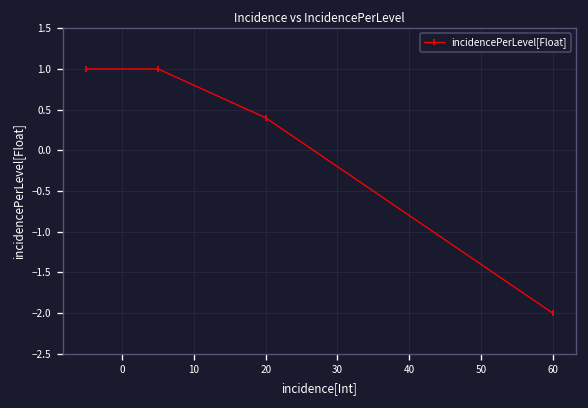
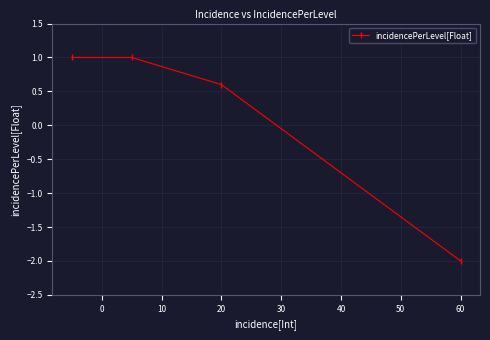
  {
-   "20": 0.4,
+   "20": 0.6,
    "60": -2.0
  }
